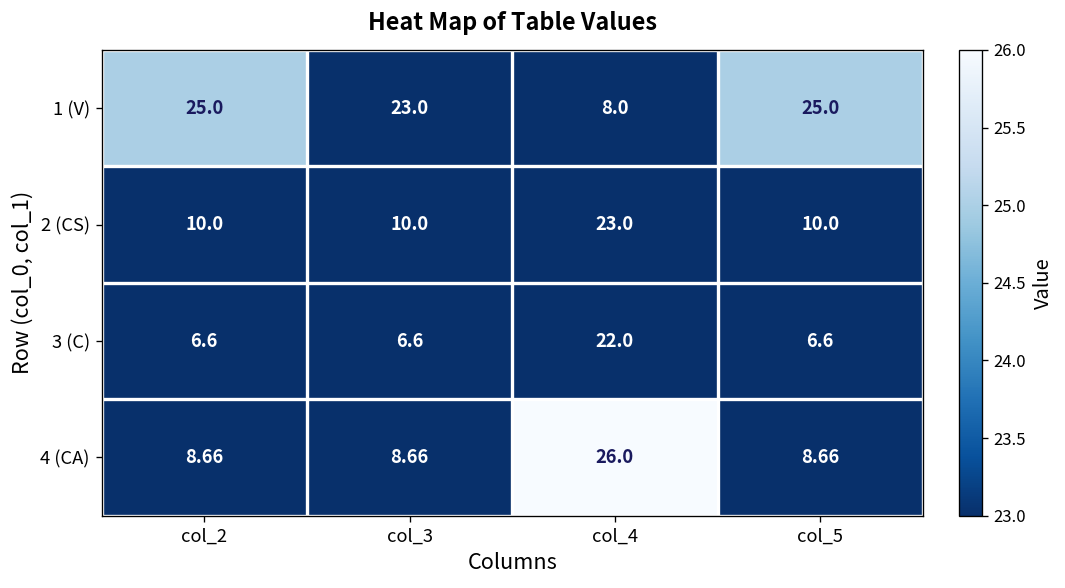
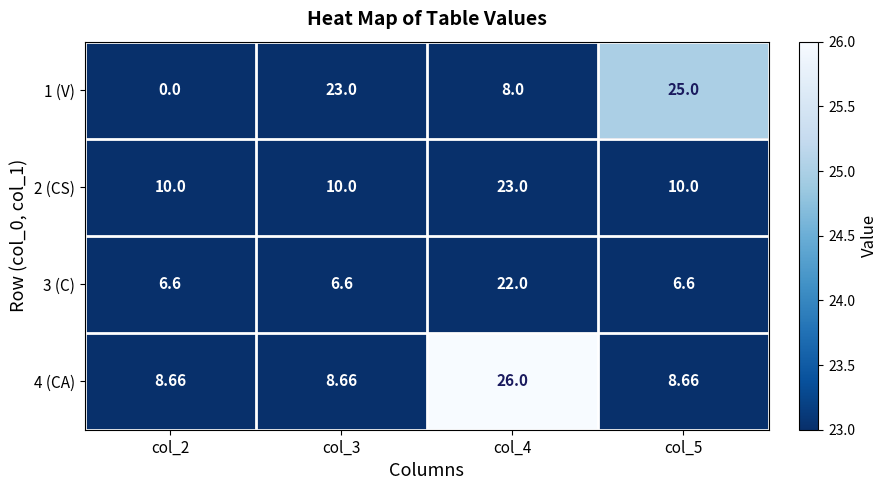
  {
    "1 (V)": {
-     "col_2": 25.0,
+     "col_2": 0.0,
      "col_3": 23.0,
      "col_4": 8.0,
      "col_5": 25.0
    },
    "2 (CS)": {
      "col_2": 10.0,
      "col_3": 10.0,
      "col_4": 23.0,
      "col_5": 10.0
    },
    "3 (C)": {
      "col_2": 6.6,
      "col_3": 6.6,
      "col_4": 22.0,
      "col_5": 6.6
    },
    "4 (CA)": {
      "col_2": 8.66,
      "col_3": 8.66,
      "col_4": 26.0,
      "col_5": 8.66
    }
  }
